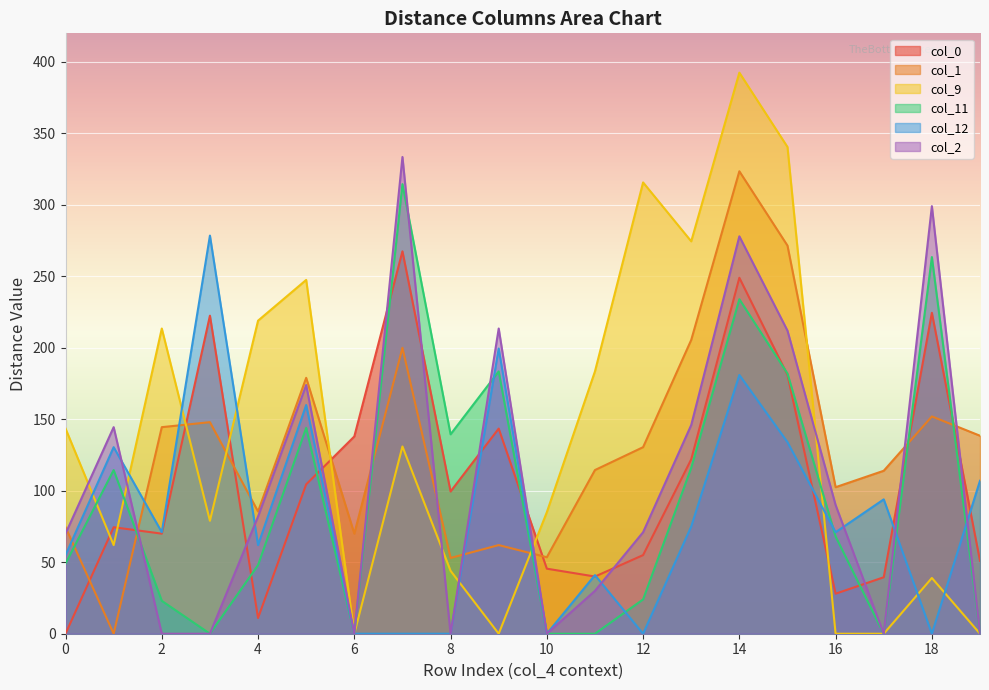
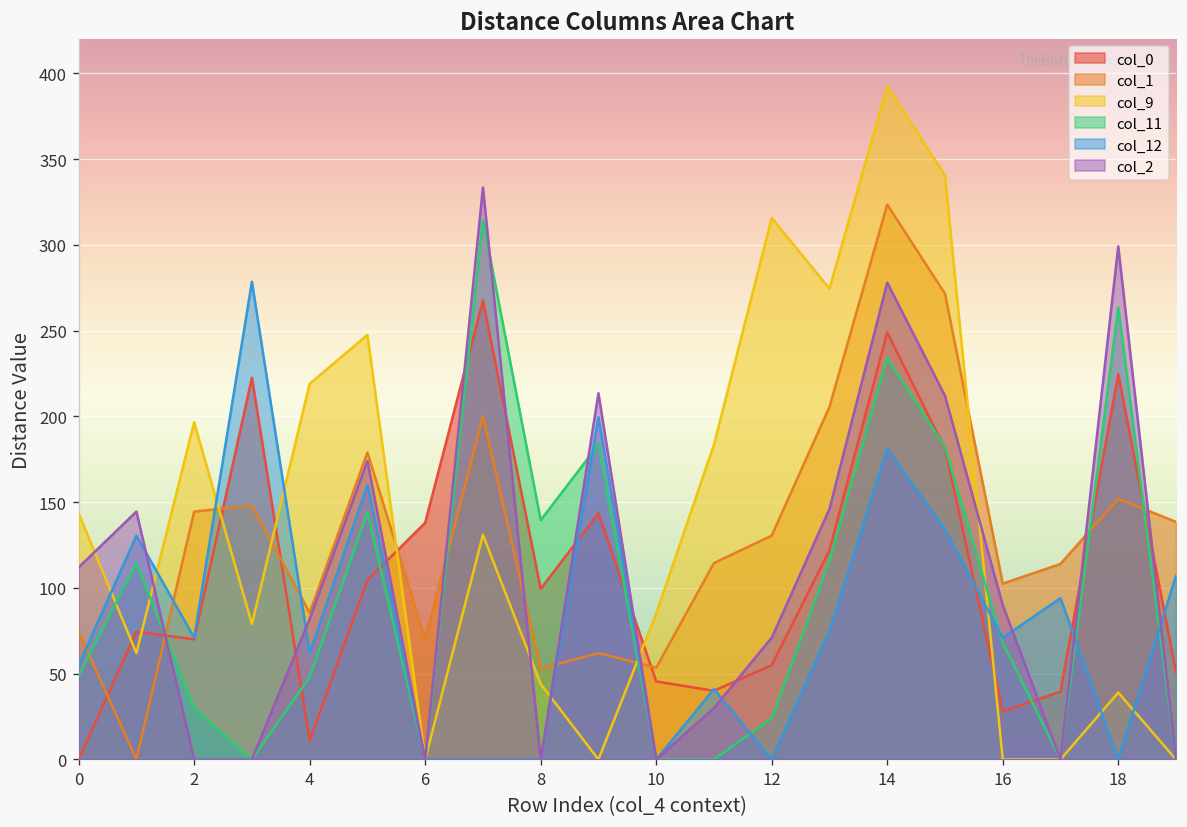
  {
    "col_9": {
      "0": 144,
-     "2": 214,
+     "2": 197,
      "4": 219,
      "8": 44,
      "10": 85,
      "12": 316,
      "14": 393,
      "16": 0,
      "18": 39
    },
    "col_11": {
      "0": 49,
-     "2": 23,
+     "2": 30,
      "4": 48,
      "8": 140,
      "12": 24,
      "14": 234,
      "16": 68,
      "18": 264
    },
    "col_12": {
      "0": 55,
      "4": 62,
      "12": 0,
      "14": 181,
      "16": 71,
      "18": 0
    },
    "col_2": {
-     "0": 70,
+     "0": 112,
      "2": 0,
      "4": 82,
      "12": 71,
      "14": 278,
      "16": 90,
      "18": 299
    }
  }
